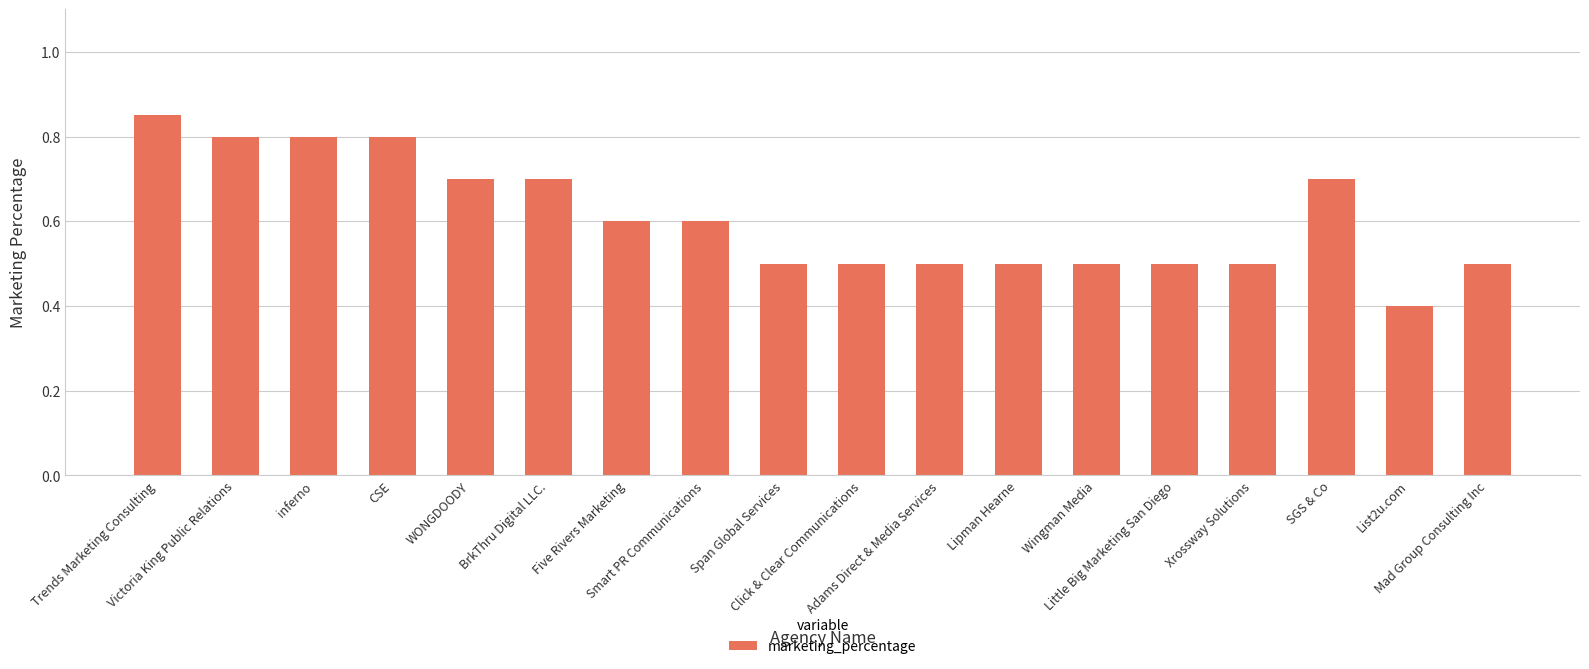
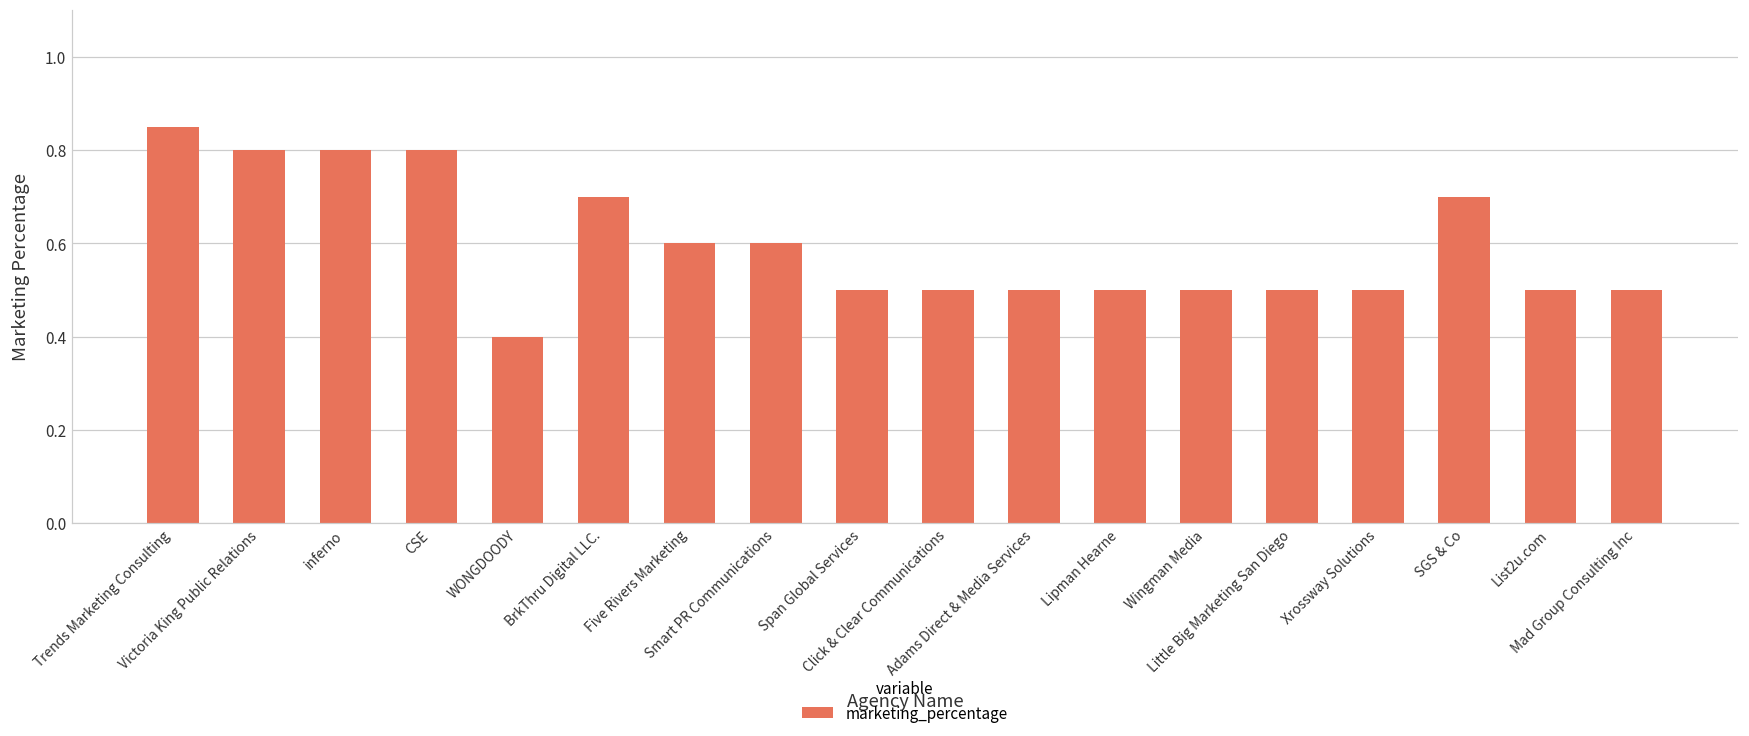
  {
    "Trends Marketing Consulting": 0.85,
    "Victoria King Public Relations": 0.8,
    "inferno": 0.8,
    "CSE": 0.8,
-   "WONGDOODY": 0.7,
+   "WONGDOODY": 0.4,
    "BrkThru Digital LLC.": 0.7,
    "Five Rivers Marketing": 0.6,
    "Smart PR Communications": 0.6,
    "Span Global Services": 0.5,
    "Click & Clear Communications": 0.5,
    "Adams Direct & Media Services": 0.5,
    "Lipman Hearne": 0.5,
    "Wingman Media": 0.5,
    "Little Big Marketing San Diego": 0.5,
    "Xrossway Solutions": 0.5,
    "SGS & Co": 0.7,
-   "List2u.com": 0.4,
+   "List2u.com": 0.5,
    "Mad Group Consulting Inc": 0.5
  }
